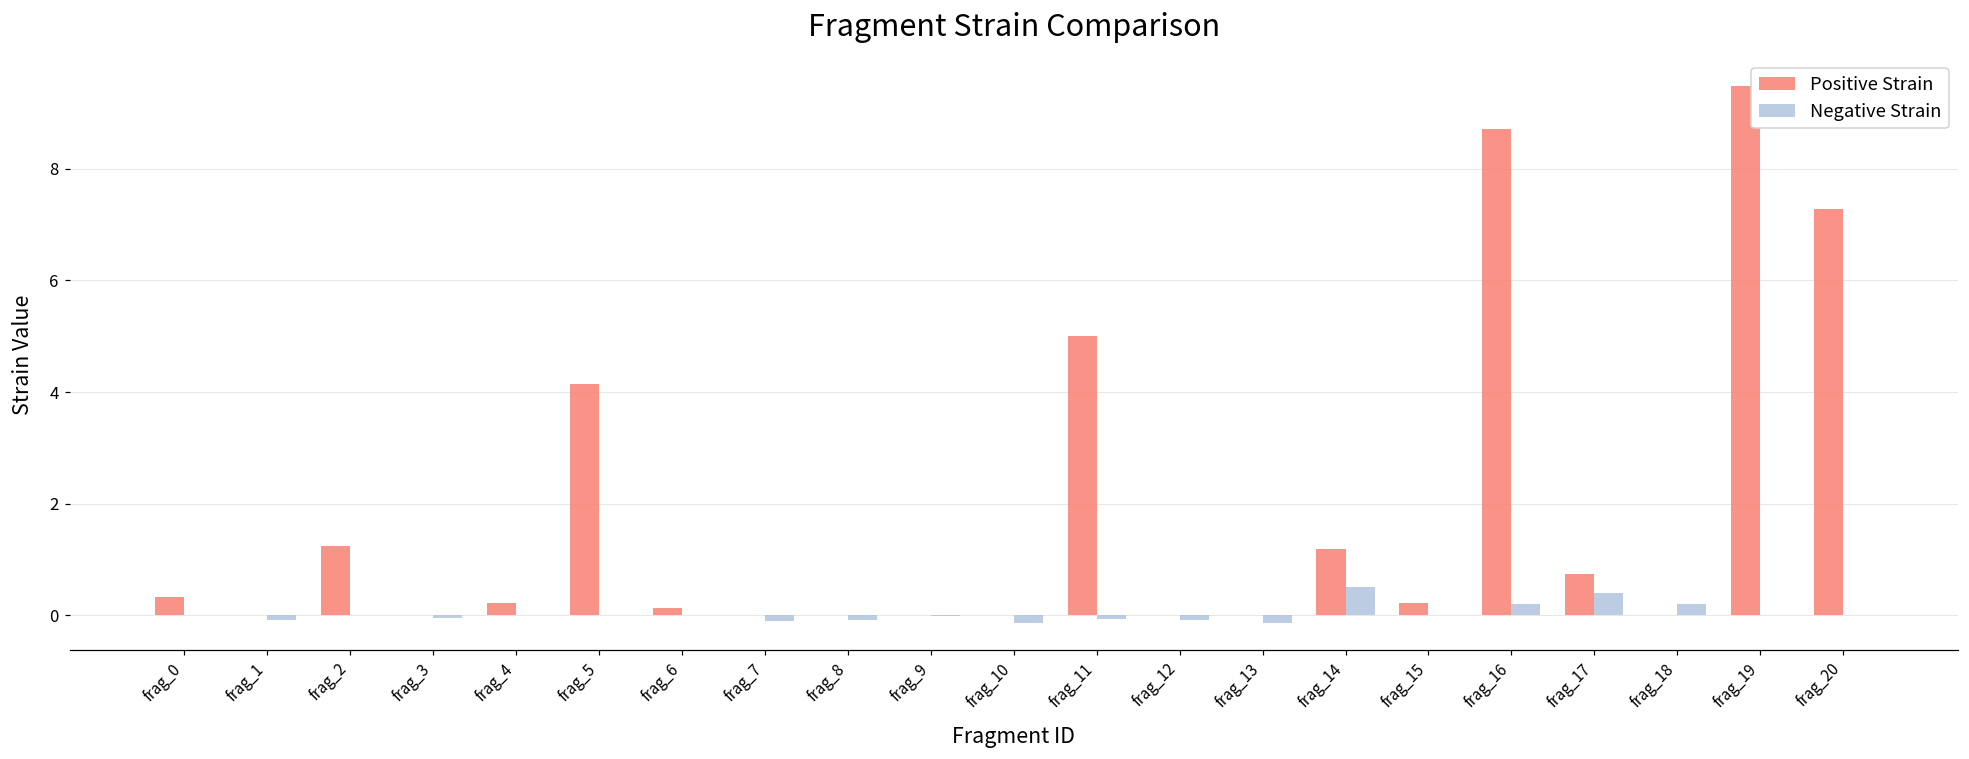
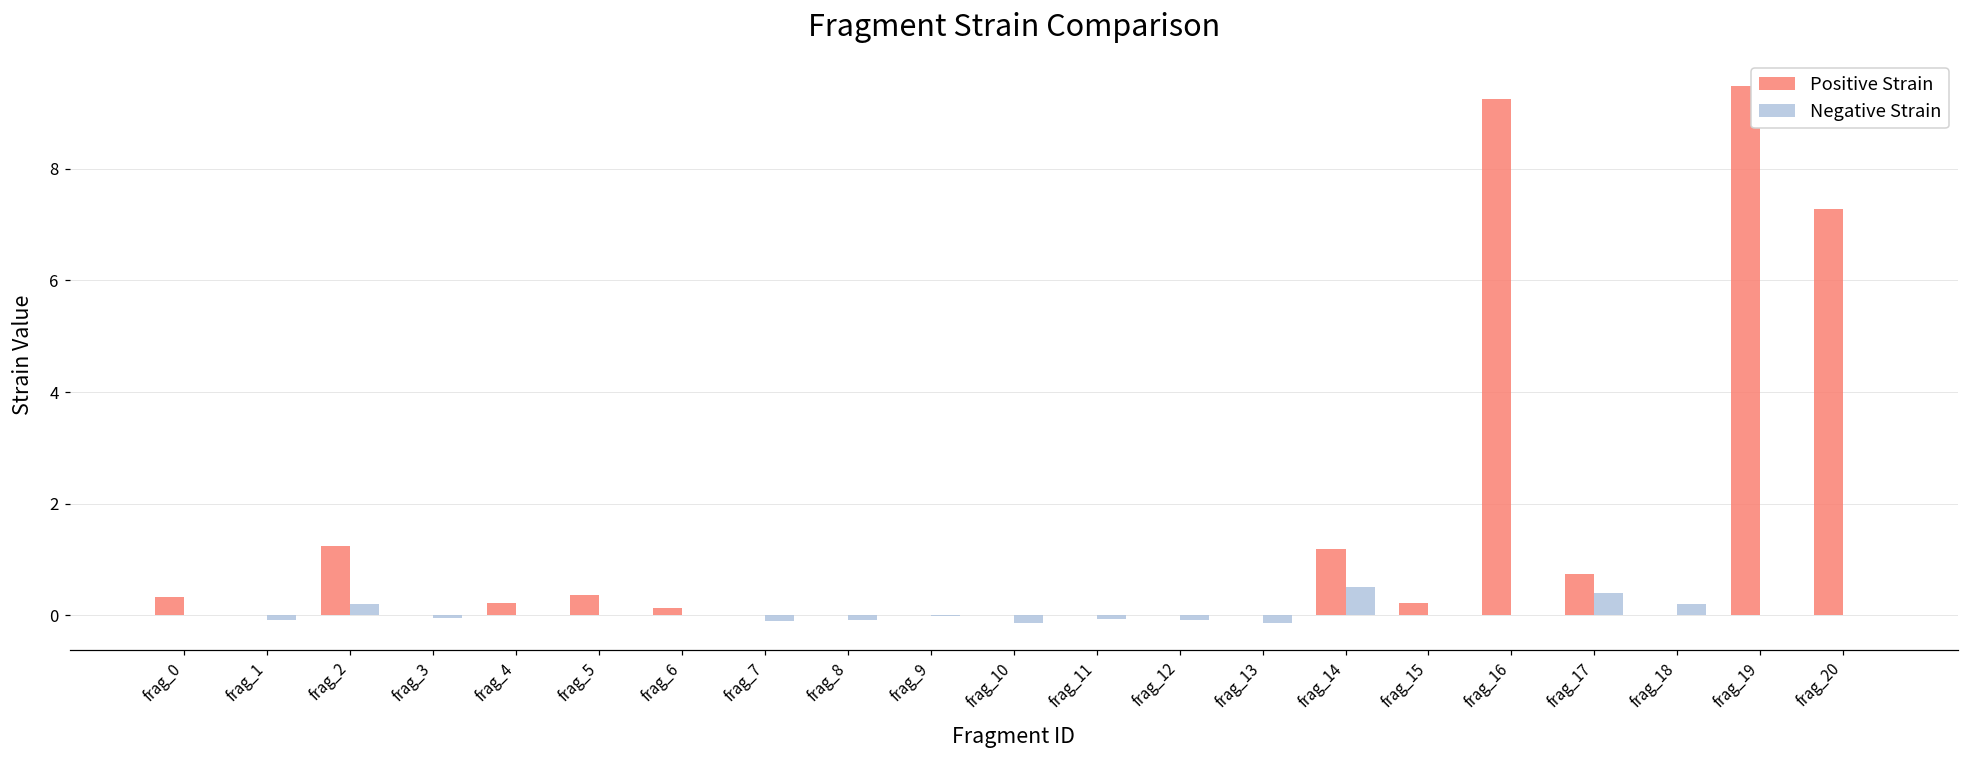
  {
    "Positive Strain": {
      "frag_0": 0.3,
      "frag_1": 0.0,
      "frag_2": 1.3,
      "frag_3": 0.0,
      "frag_4": 0.2,
-     "frag_5": 4.2,
+     "frag_5": 0.4,
      "frag_6": 0.1,
      "frag_7": 0.0,
      "frag_8": 0.0,
      "frag_9": 0.0,
      "frag_10": 0.0,
-     "frag_11": 5,
+     "frag_11": 0,
      "frag_12": 0.0,
      "frag_13": 0.0,
      "frag_14": 1.2,
      "frag_15": 0.2,
-     "frag_16": 8.7,
+     "frag_16": 9.2,
      "frag_17": 0.7,
      "frag_18": 0.0,
      "frag_19": 9.5,
      "frag_20": 7.3
    },
    "Negative Strain": {
      "frag_0": 0.0,
      "frag_1": -0.1,
-     "frag_2": 0.0,
+     "frag_2": 0.2,
      "frag_4": 0.0,
      "frag_5": 0.0,
      "frag_6": 0.0,
      "frag_7": -0.1,
      "frag_8": -0.1,
      "frag_10": -0.1,
      "frag_11": -0.1,
      "frag_12": -0.1,
      "frag_13": -0.1,
      "frag_14": 0.5,
      "frag_15": 0.0,
-     "frag_16": 0.2,
+     "frag_16": 0.0,
      "frag_17": 0.4,
      "frag_18": 0.2,
      "frag_19": 0.0,
      "frag_20": 0.0
    }
  }
